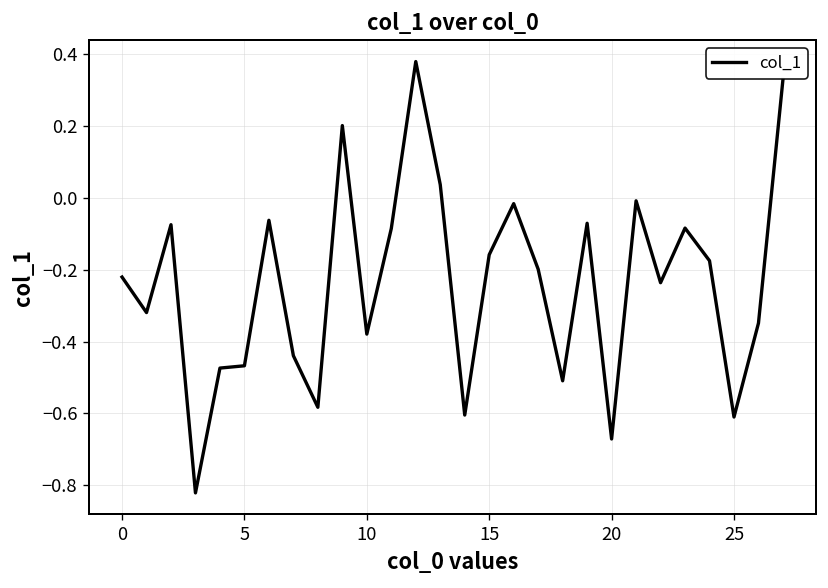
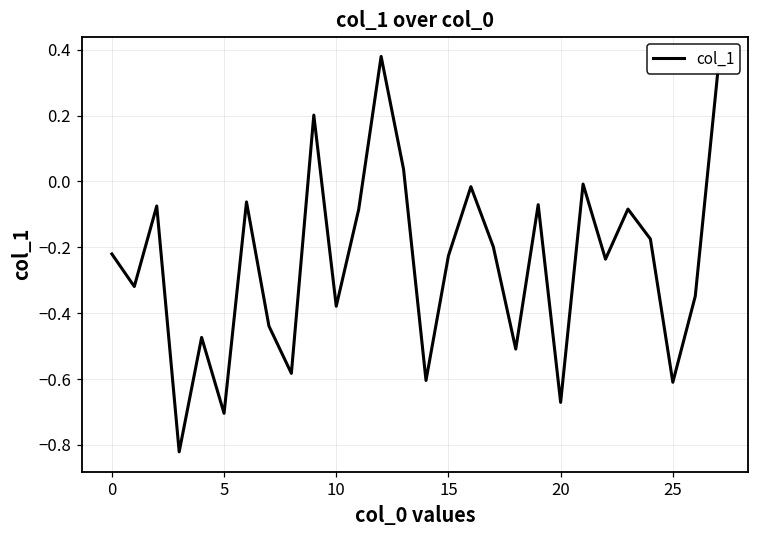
  {
    "0": -0.22,
-   "5": -0.47,
+   "5": -0.70,
    "10": -0.38,
-   "15": -0.16,
+   "15": -0.23,
    "20": -0.67,
    "25": -0.61
  }
